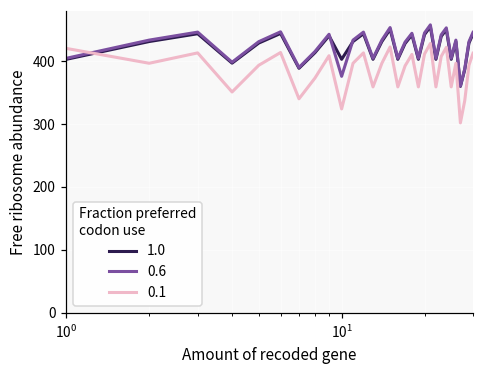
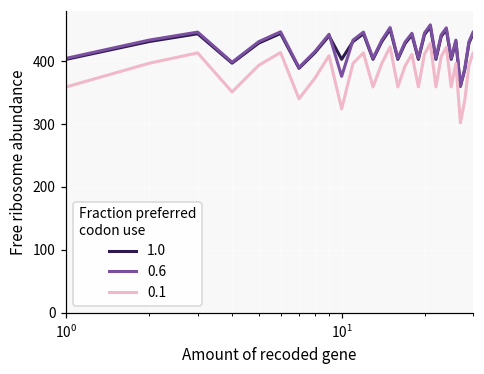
  {
    "1.0": {
      "10^1": 400
    },
    "0.6": {
      "10^1": 380
    },
    "0.1": {
-     "10^0": 420,
+     "10^0": 360,
      "10^1": 320
    }
  }
